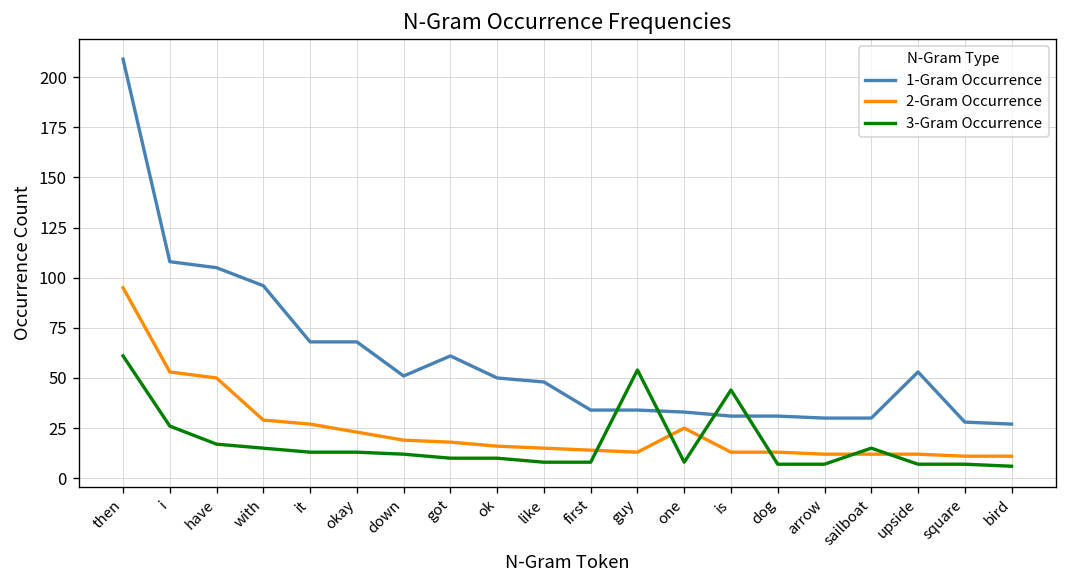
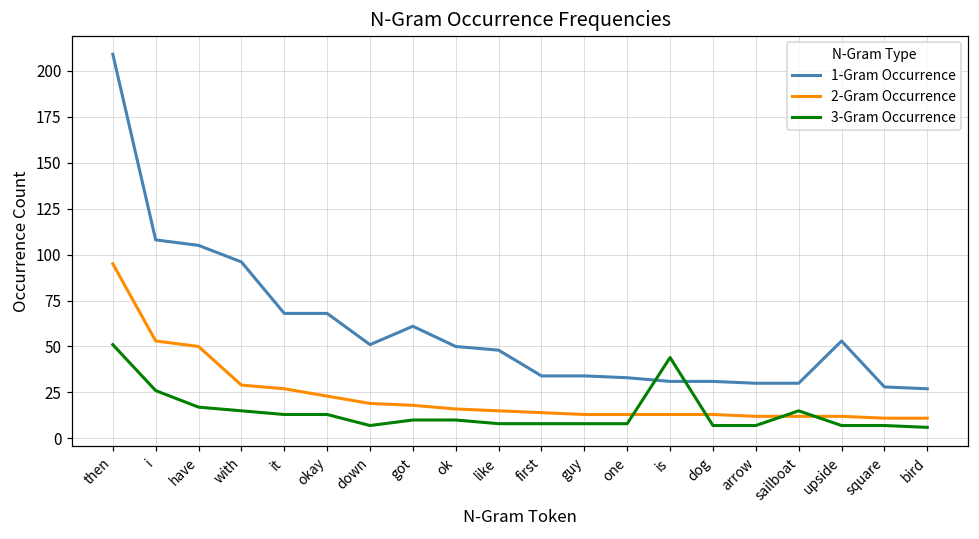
  {
    "1-Gram Occurrence": {
      "then": 209,
      "i": 108,
      "have": 105,
      "with": 96,
      "it": 68,
      "okay": 68,
      "down": 51,
      "got": 61,
      "ok": 50,
      "like": 48,
      "first": 34,
      "guy": 34,
      "one": 33,
      "is": 31,
      "dog": 31,
      "arrow": 30,
      "sailboat": 30,
      "upside": 53,
      "square": 28,
      "bird": 27
    },
    "2-Gram Occurrence": {
      "then": 95,
      "i": 53,
      "have": 50,
      "with": 29,
      "it": 27,
      "okay": 23,
      "down": 19,
      "got": 18,
      "ok": 16,
      "like": 15,
      "first": 14,
      "guy": 13,
-     "one": 25,
+     "one": 13,
      "is": 13,
      "dog": 13,
      "arrow": 12,
      "sailboat": 12,
      "upside": 12,
      "square": 11,
      "bird": 11
    },
    "3-Gram Occurrence": {
-     "then": 61,
+     "then": 51,
      "i": 26,
      "have": 17,
      "with": 15,
      "it": 13,
      "okay": 13,
-     "down": 12,
+     "down": 7,
      "got": 10,
      "ok": 10,
      "like": 8,
      "first": 8,
-     "guy": 54,
+     "guy": 8,
      "one": 8,
      "is": 44,
      "dog": 7,
      "arrow": 7,
      "sailboat": 15,
      "upside": 7,
      "square": 7,
      "bird": 6
    }
  }
